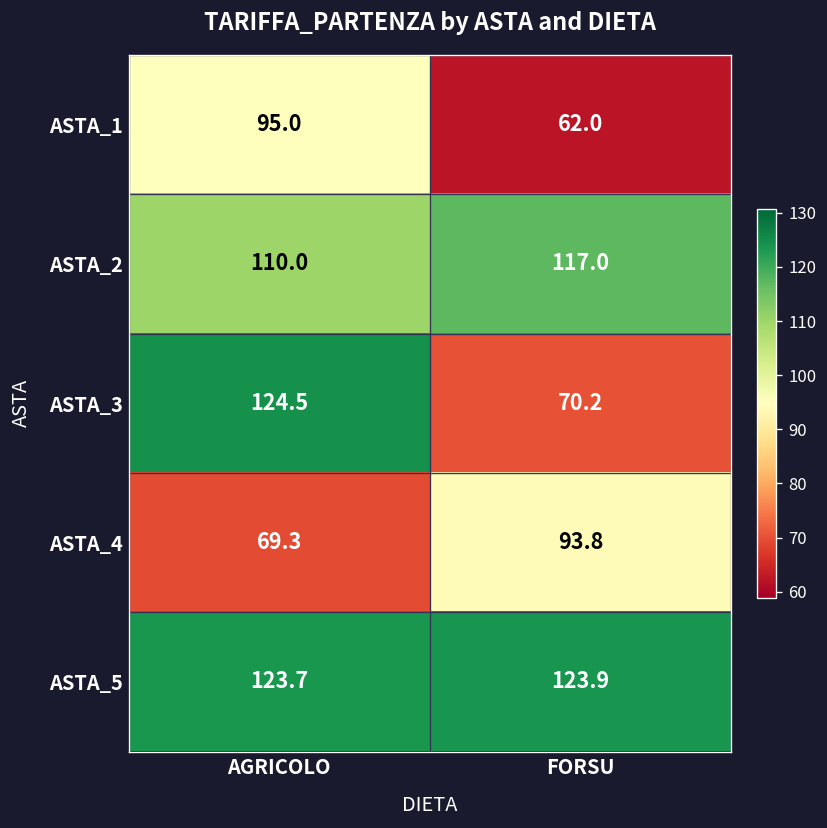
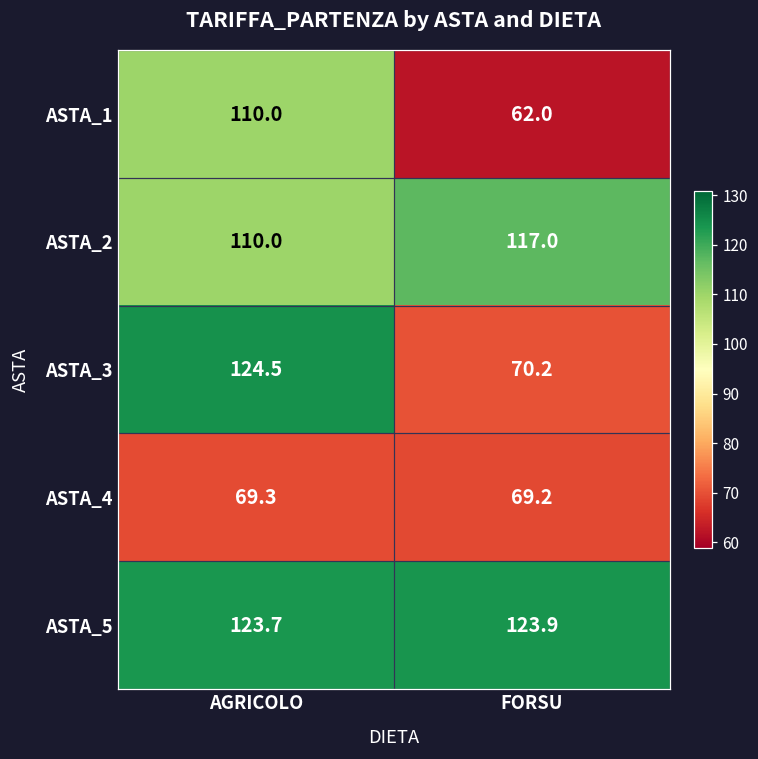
  {
    "ASTA_1": {
-     "AGRICOLO": 95.0,
+     "AGRICOLO": 110.0,
      "FORSU": 62.0
    },
    "ASTA_2": {
      "AGRICOLO": 110.0,
      "FORSU": 117.0
    },
    "ASTA_3": {
      "AGRICOLO": 124.5,
      "FORSU": 70.2
    },
    "ASTA_4": {
      "AGRICOLO": 69.3,
-     "FORSU": 93.8
+     "FORSU": 69.2
    },
    "ASTA_5": {
      "AGRICOLO": 123.7,
      "FORSU": 123.9
    }
  }
